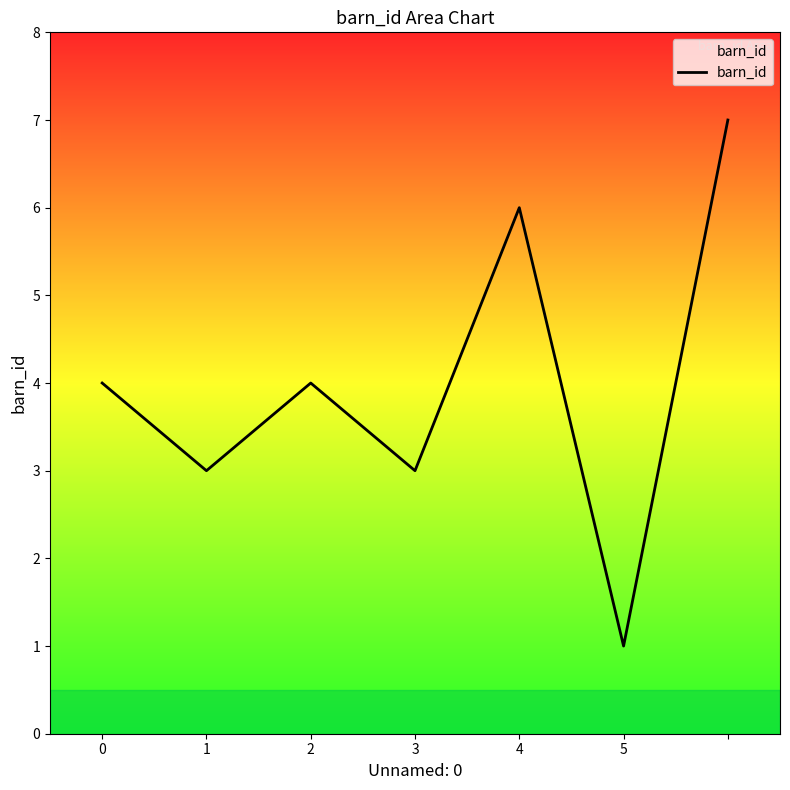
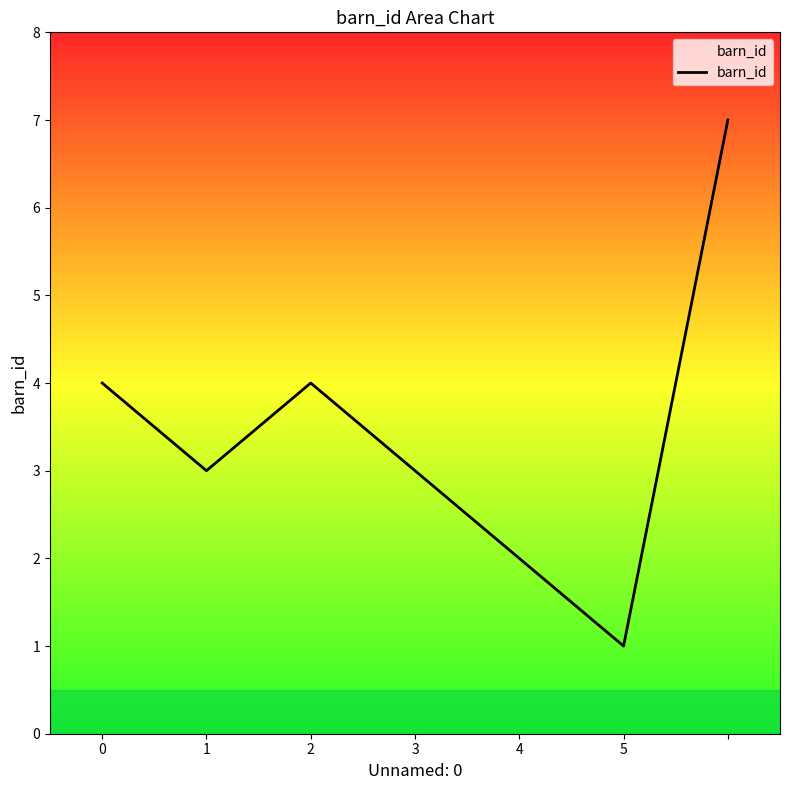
  {
    "0": 4,
    "1": 3,
    "2": 4,
    "3": 3,
-   "4": 6,
+   "4": 2,
    "5": 1
  }
